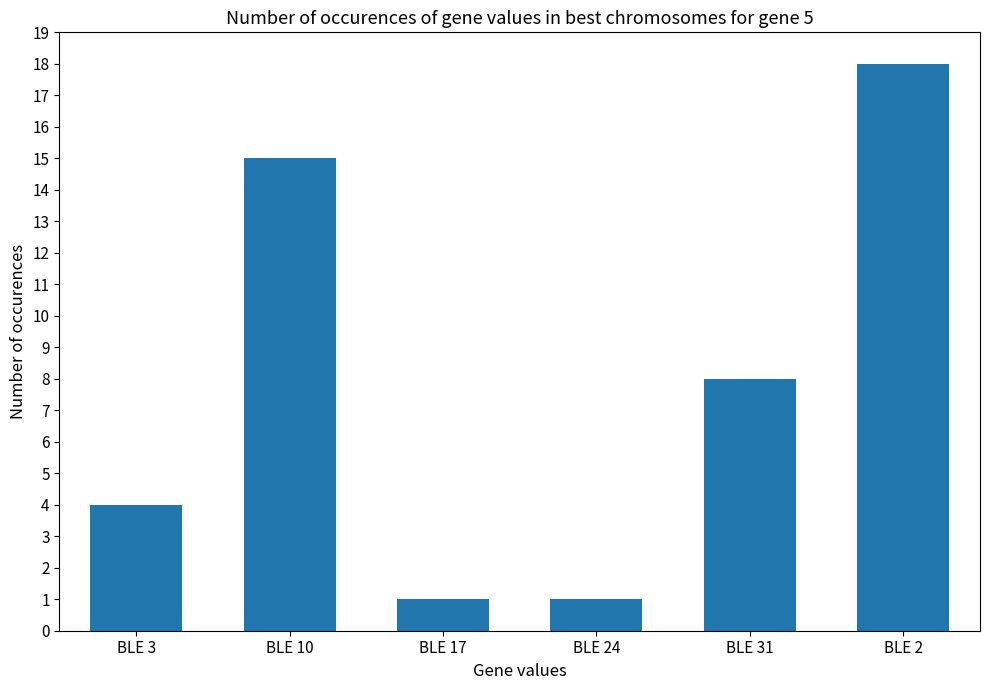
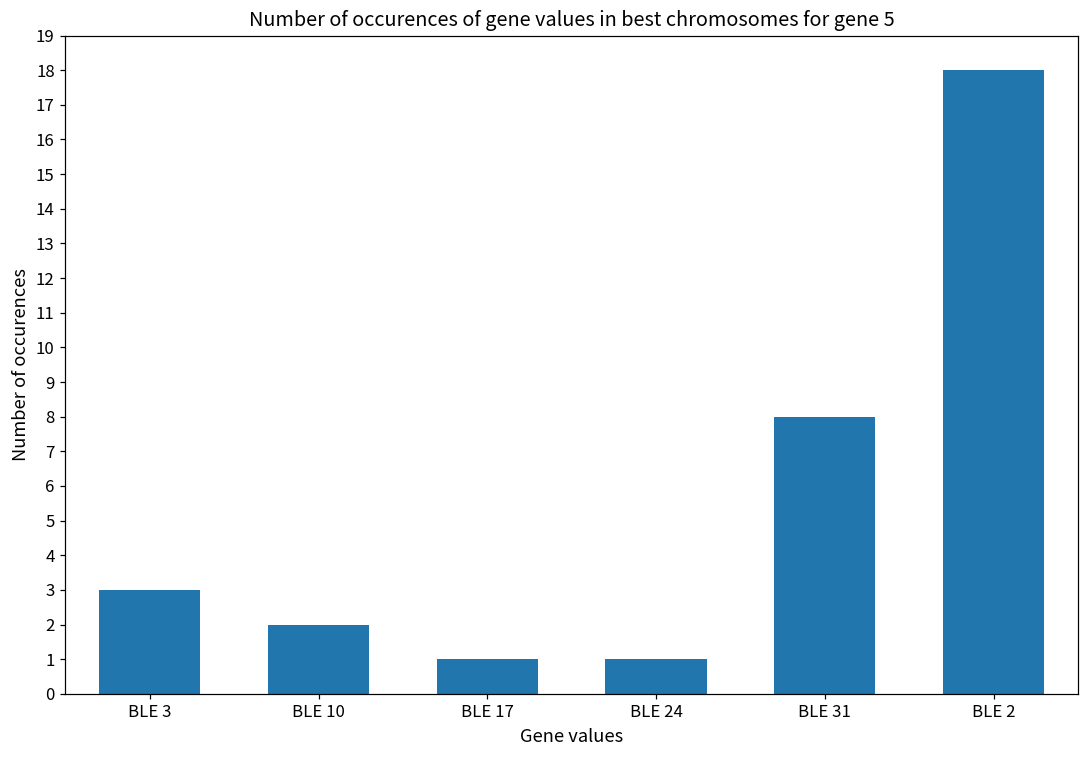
  {
-   "BLE 3": 4,
-   "BLE 10": 15,
+   "BLE 3": 3,
+   "BLE 10": 2,
    "BLE 17": 1,
    "BLE 24": 1,
    "BLE 31": 8,
    "BLE 2": 18
  }
